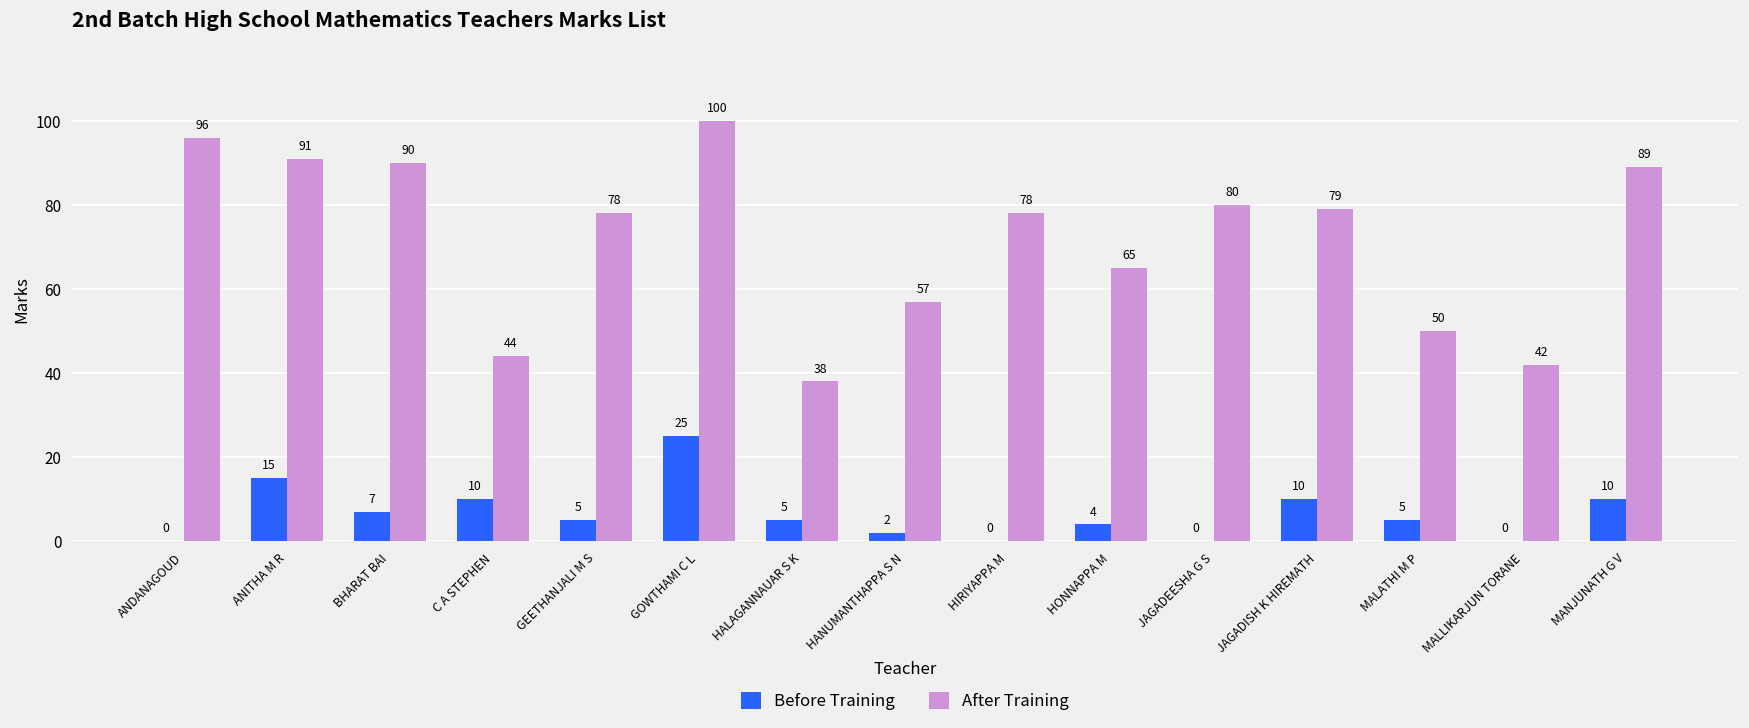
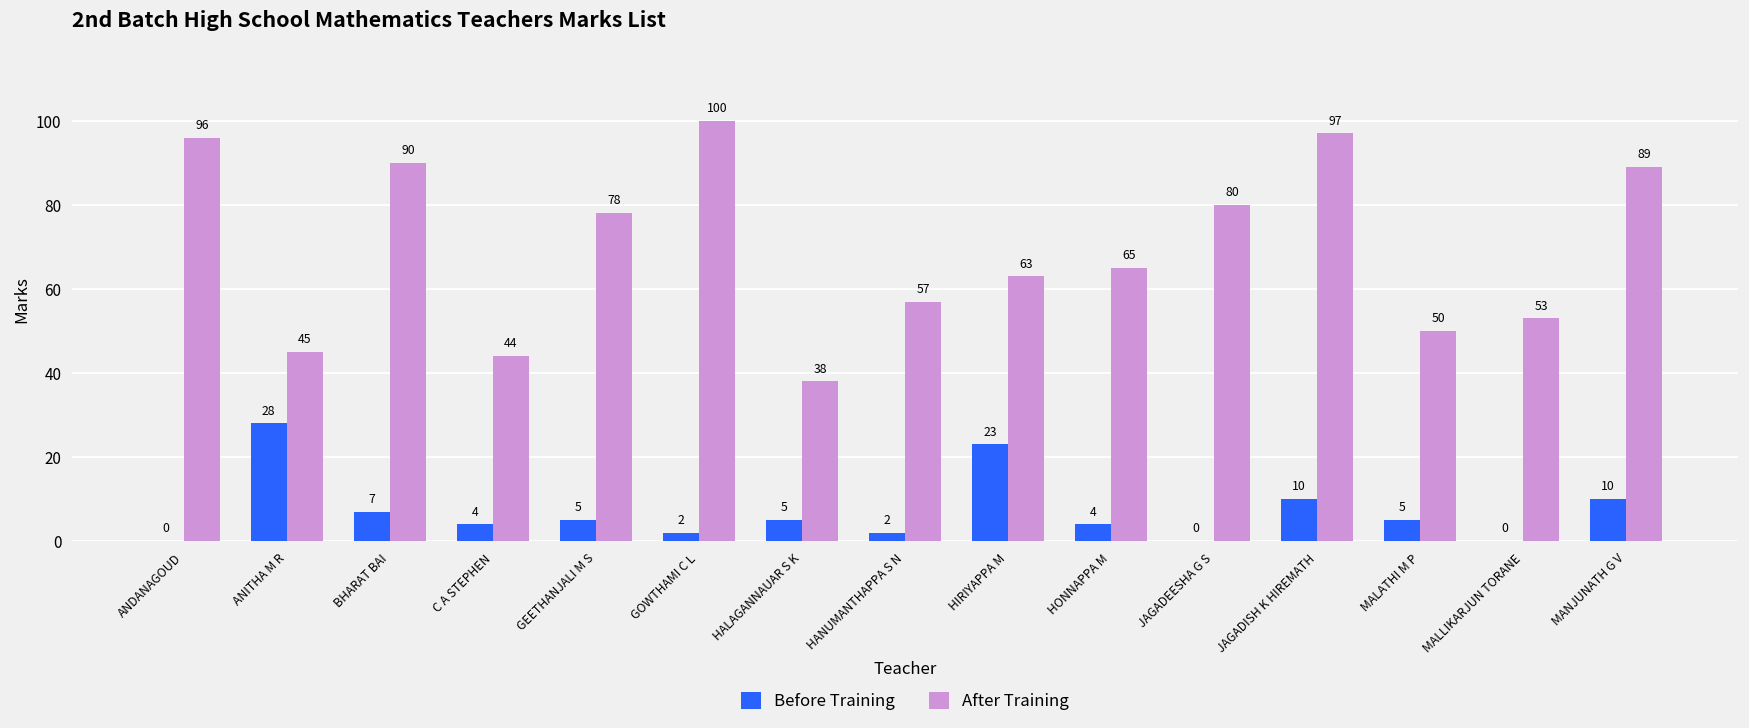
  {
    "Before Training": {
      "ANDANAGOUD": 0,
-     "ANITHA M R": 15,
+     "ANITHA M R": 28,
      "BHARAT BAI": 7,
-     "C A STEPHEN": 10,
+     "C A STEPHEN": 4,
      "GEETHANJALI M S": 5,
-     "GOWTHAMI C L": 25,
+     "GOWTHAMI C L": 2,
      "HALAGANNAUAR S K": 5,
      "HANUMANTHAPPA S N": 2,
-     "HIRIYAPPA M": 0,
+     "HIRIYAPPA M": 23,
      "HONNAPPA M": 4,
      "JAGADEESHA G S": 0,
      "JAGADISH K HIREMATH": 10,
      "MALATHI M P": 5,
      "MALLIKARJUN TORANE": 0,
      "MANJUNATH G V": 10
    },
    "After Training": {
      "ANDANAGOUD": 96,
-     "ANITHA M R": 91,
+     "ANITHA M R": 45,
      "BHARAT BAI": 90,
      "C A STEPHEN": 44,
      "GEETHANJALI M S": 78,
      "GOWTHAMI C L": 100,
      "HALAGANNAUAR S K": 38,
      "HANUMANTHAPPA S N": 57,
-     "HIRIYAPPA M": 78,
+     "HIRIYAPPA M": 63,
      "HONNAPPA M": 65,
      "JAGADEESHA G S": 80,
-     "JAGADISH K HIREMATH": 79,
+     "JAGADISH K HIREMATH": 97,
      "MALATHI M P": 50,
-     "MALLIKARJUN TORANE": 42,
+     "MALLIKARJUN TORANE": 53,
      "MANJUNATH G V": 89
    }
  }
